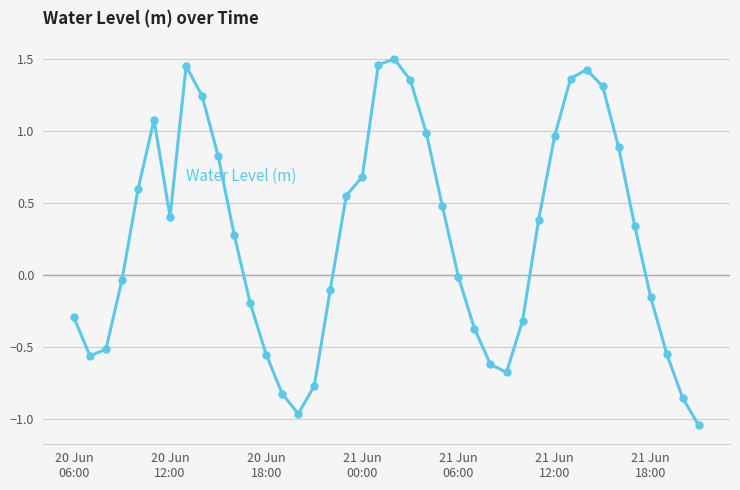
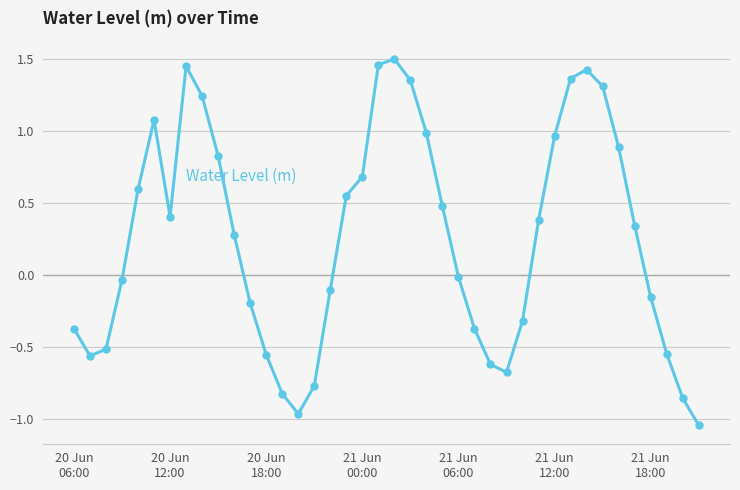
  {
-   "20 Jun 06:00": -0.29,
+   "20 Jun 06:00": -0.37,
    "20 Jun 12:00": 0.41,
    "20 Jun 18:00": -0.55,
    "21 Jun 00:00": 0.69,
    "21 Jun 06:00": -0.01,
    "21 Jun 12:00": 0.97,
    "21 Jun 18:00": -0.15
  }
